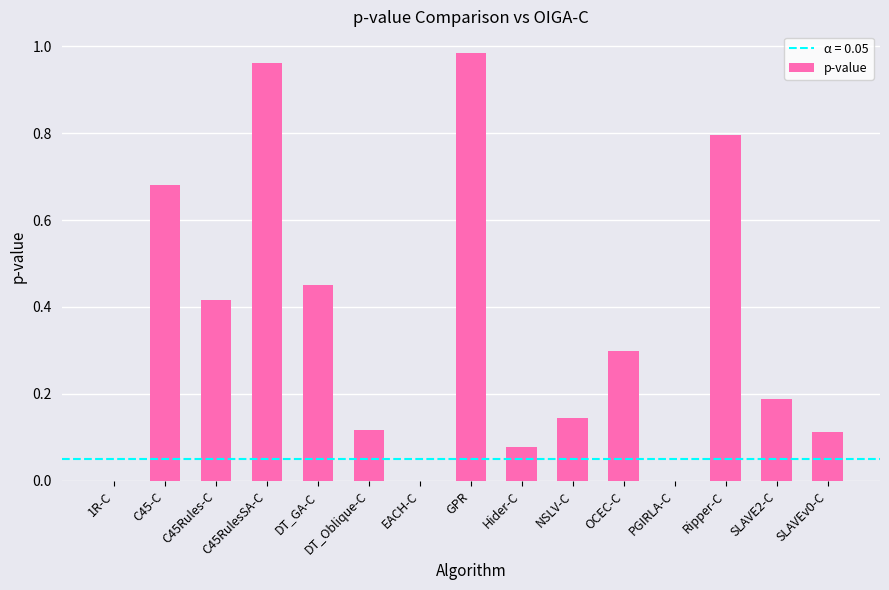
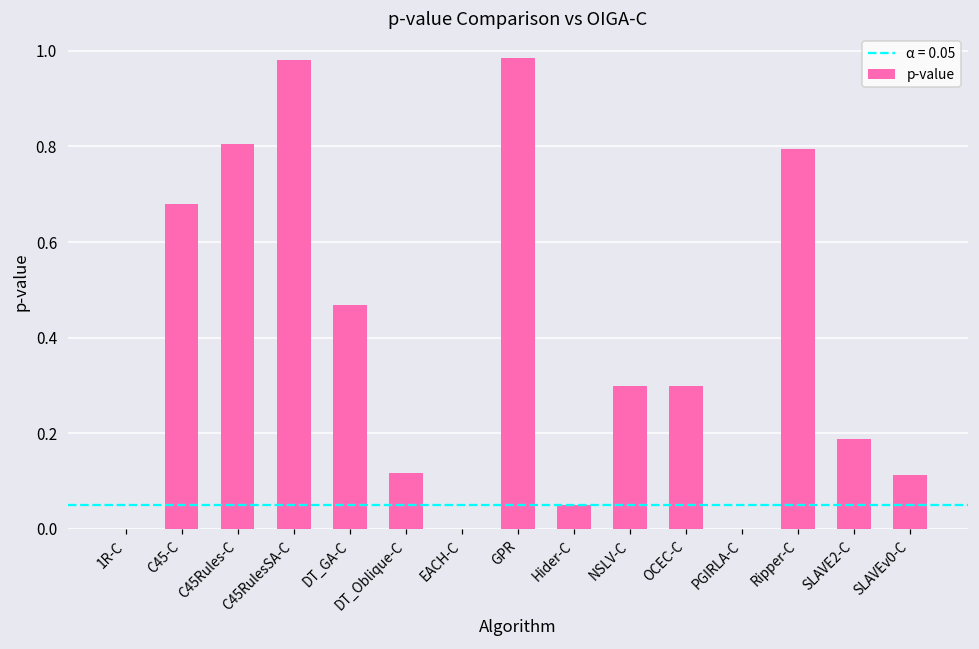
  {
    "C45-C": 0.68,
-   "C45Rules-C": 0.42,
-   "C45RulesSA-C": 0.96,
-   "DT_GA-C": 0.45,
+   "C45Rules-C": 0.80,
+   "C45RulesSA-C": 0.98,
+   "DT_GA-C": 0.47,
    "DT_Oblique-C": 0.12,
    "GPR": 0.98,
-   "Hider-C": 0.08,
-   "NSLV-C": 0.15,
+   "Hider-C": 0.05,
+   "NSLV-C": 0.30,
    "OCEC-C": 0.30,
    "Ripper-C": 0.79,
    "SLAVE2-C": 0.19,
    "SLAVEv0-C": 0.11
  }
